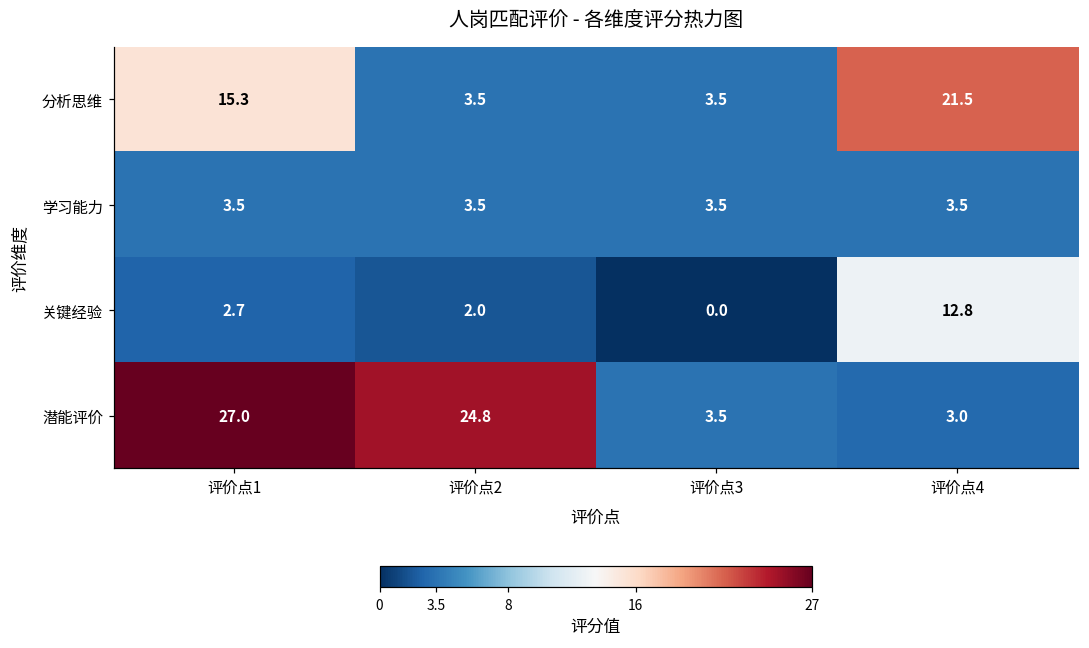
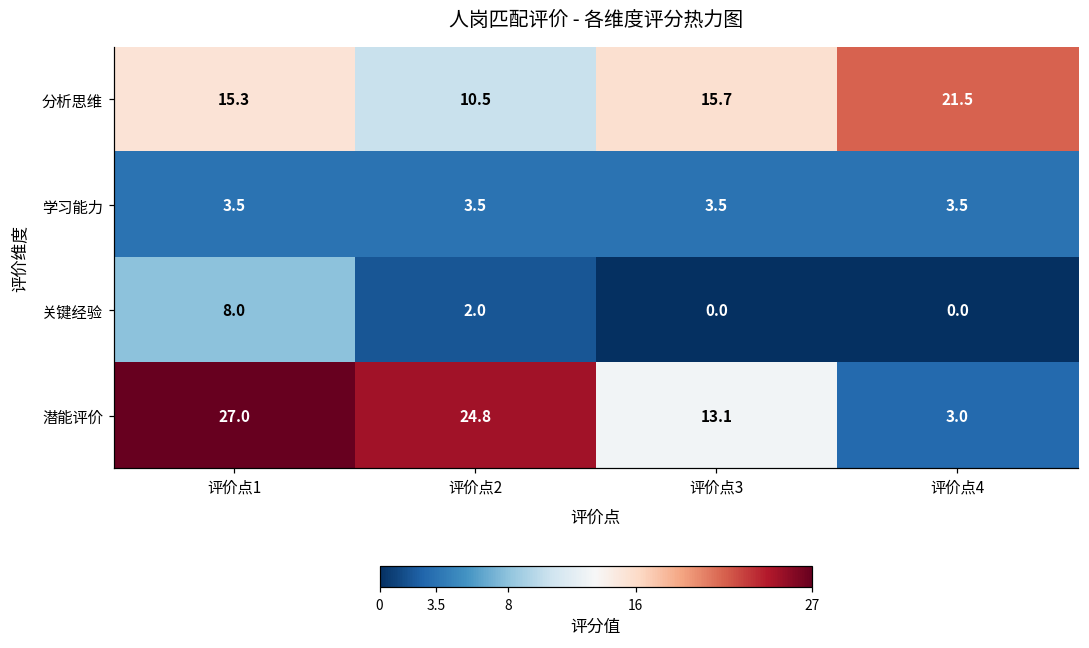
  {
    "分析思维": {
      "评价点1": 15.3,
-     "评价点2": 3.5,
-     "评价点3": 3.5,
+     "评价点2": 10.5,
+     "评价点3": 15.7,
      "评价点4": 21.5
    },
    "学习能力": {
      "评价点1": 3.5,
      "评价点2": 3.5,
      "评价点3": 3.5,
      "评价点4": 3.5
    },
    "关键经验": {
-     "评价点1": 2.7,
+     "评价点1": 8.0,
      "评价点2": 2.0,
      "评价点3": 0.0,
-     "评价点4": 12.8
+     "评价点4": 0.0
    },
    "潜能评价": {
      "评价点1": 27.0,
      "评价点2": 24.8,
-     "评价点3": 3.5,
+     "评价点3": 13.1,
      "评价点4": 3.0
    }
  }
